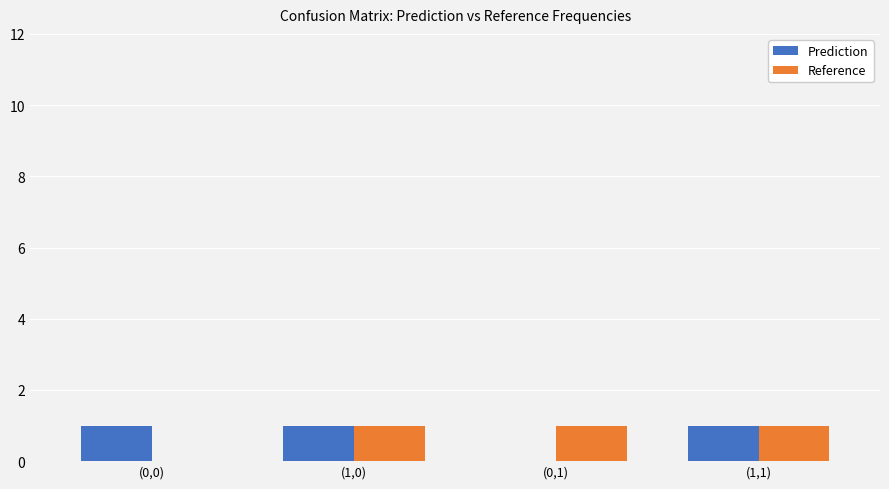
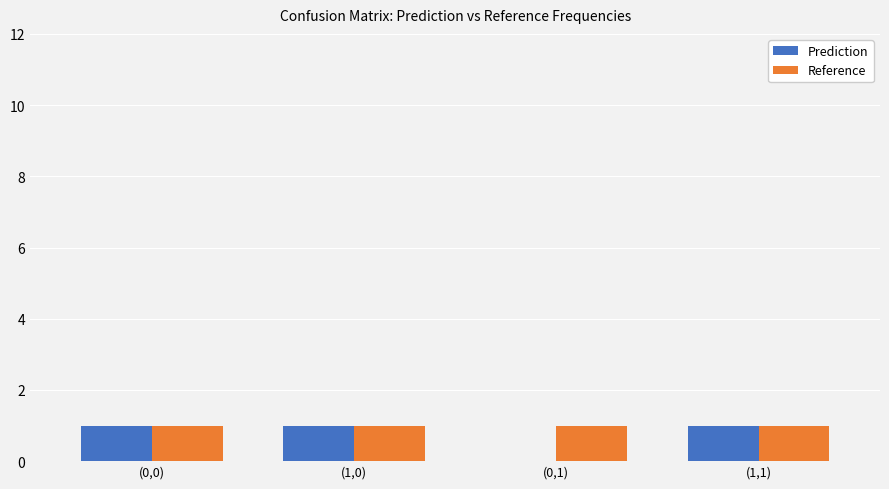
  {
    "Prediction": {
      "(0,0)": 1,
      "(1,0)": 1,
      "(0,1)": 0,
      "(1,1)": 1
    },
    "Reference": {
-     "(0,0)": 0,
+     "(0,0)": 1,
      "(1,0)": 1,
      "(0,1)": 1,
      "(1,1)": 1
    }
  }
